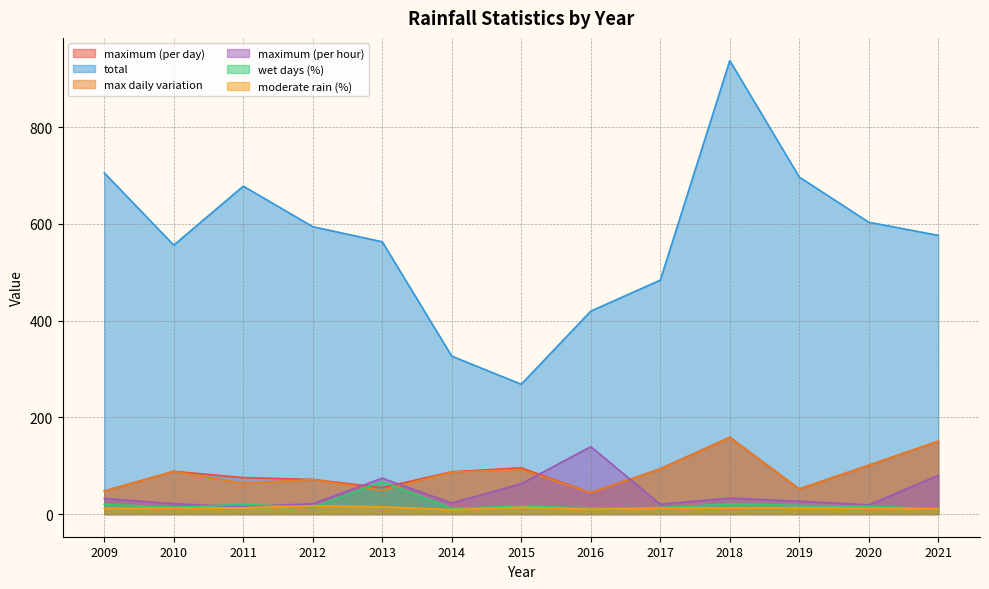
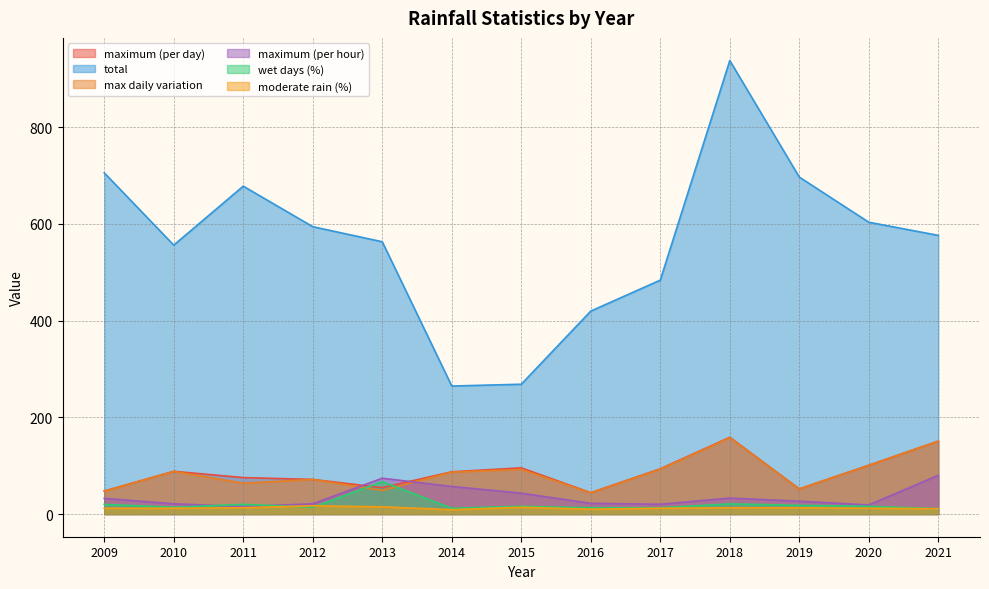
  {
    "total": {
      "2009": 710,
      "2010": 560,
      "2011": 680,
      "2012": 590,
      "2013": 560,
-     "2014": 330,
+     "2014": 260,
      "2015": 270,
      "2016": 420,
      "2017": 480,
      "2018": 940,
      "2019": 700,
      "2020": 600,
      "2021": 580
    },
    "maximum (per hour)": {
      "2009": 30,
      "2010": 20,
      "2013": 70,
-     "2014": 20,
-     "2015": 60,
-     "2016": 140,
+     "2014": 60,
+     "2015": 40,
+     "2016": 20,
      "2017": 20,
      "2018": 30,
      "2019": 30,
      "2021": 80
    },
    "wet days (%)": {
      "2009": 20,
      "2013": 70,
      "2018": 20
    }
  }
